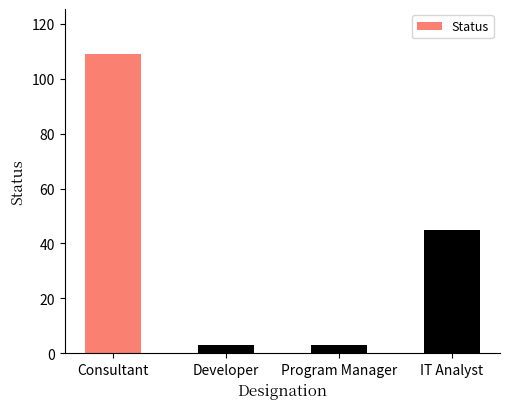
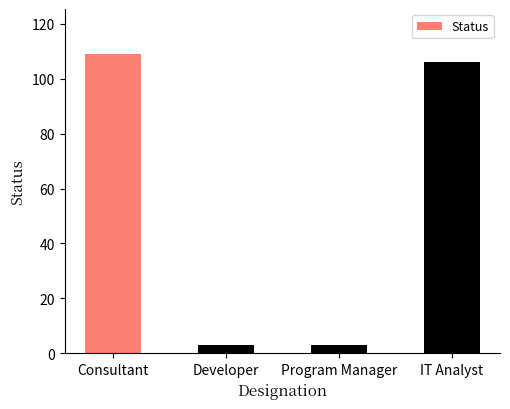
  {
    "Consultant": 109,
    "Developer": 3,
    "Program Manager": 3,
-   "IT Analyst": 45
+   "IT Analyst": 106
  }
